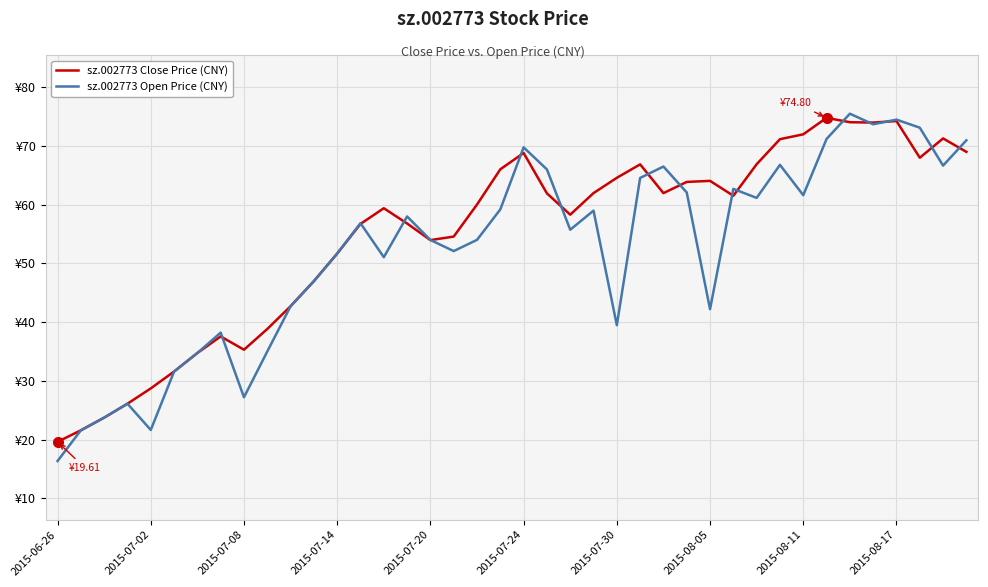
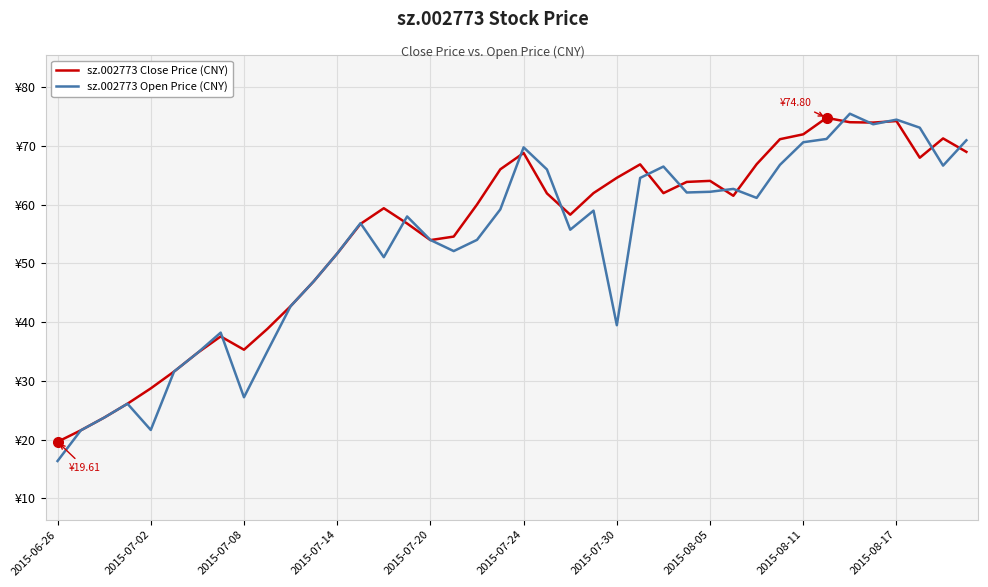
  {
    "sz.002773 Open Price (CNY)": {
      "2015-07-02": "¥22",
      "2015-07-08": "¥27",
      "2015-07-24": "¥70",
      "2015-07-30": "¥39",
-     "2015-08-05": "¥42",
-     "2015-08-11": "¥62"
+     "2015-08-05": "¥62",
+     "2015-08-11": "¥71"
    }
  }
